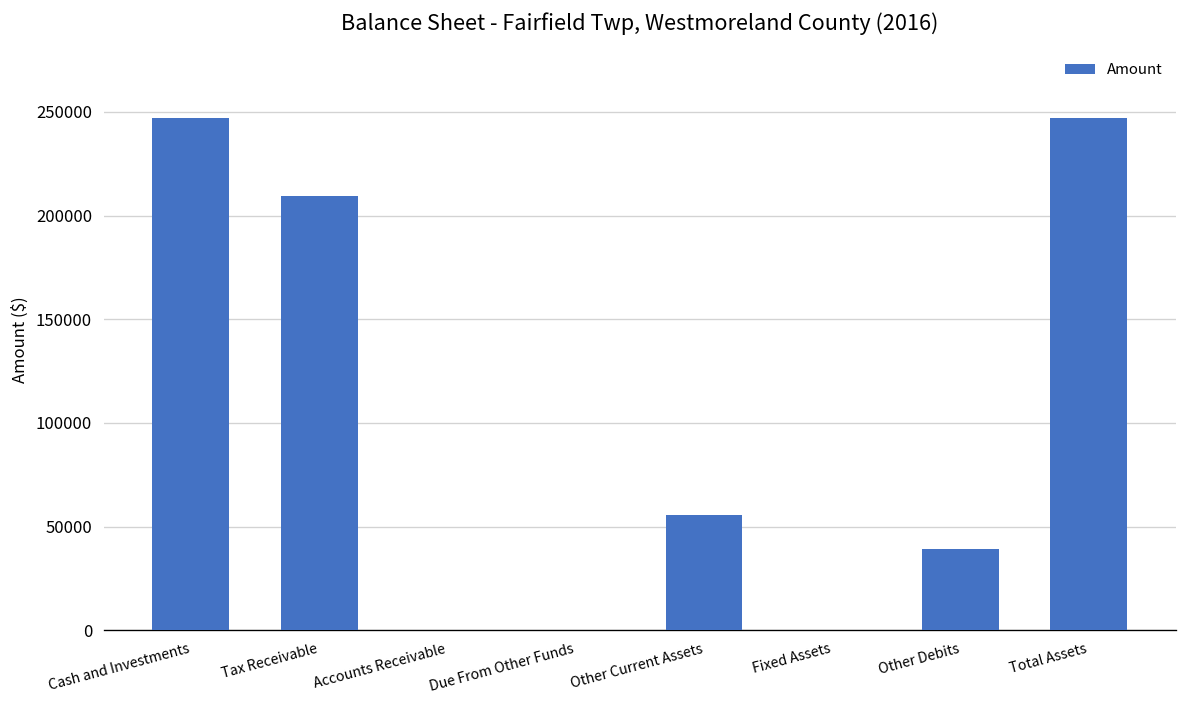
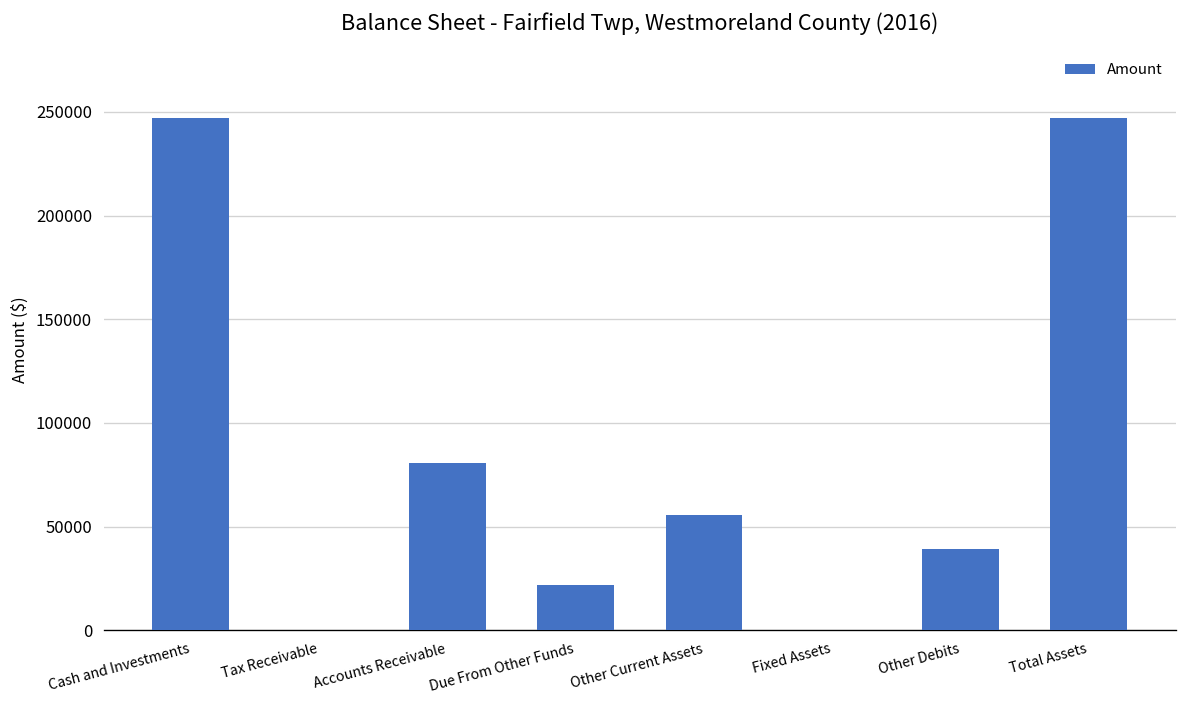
  {
    "Cash and Investments": 247000,
-   "Tax Receivable": 210000,
-   "Accounts Receivable": 0,
-   "Due From Other Funds": 0,
+   "Tax Receivable": 0,
+   "Accounts Receivable": 81000,
+   "Due From Other Funds": 22000,
    "Other Current Assets": 55000,
    "Fixed Assets": 0,
    "Other Debits": 39000,
    "Total Assets": 247000
  }
